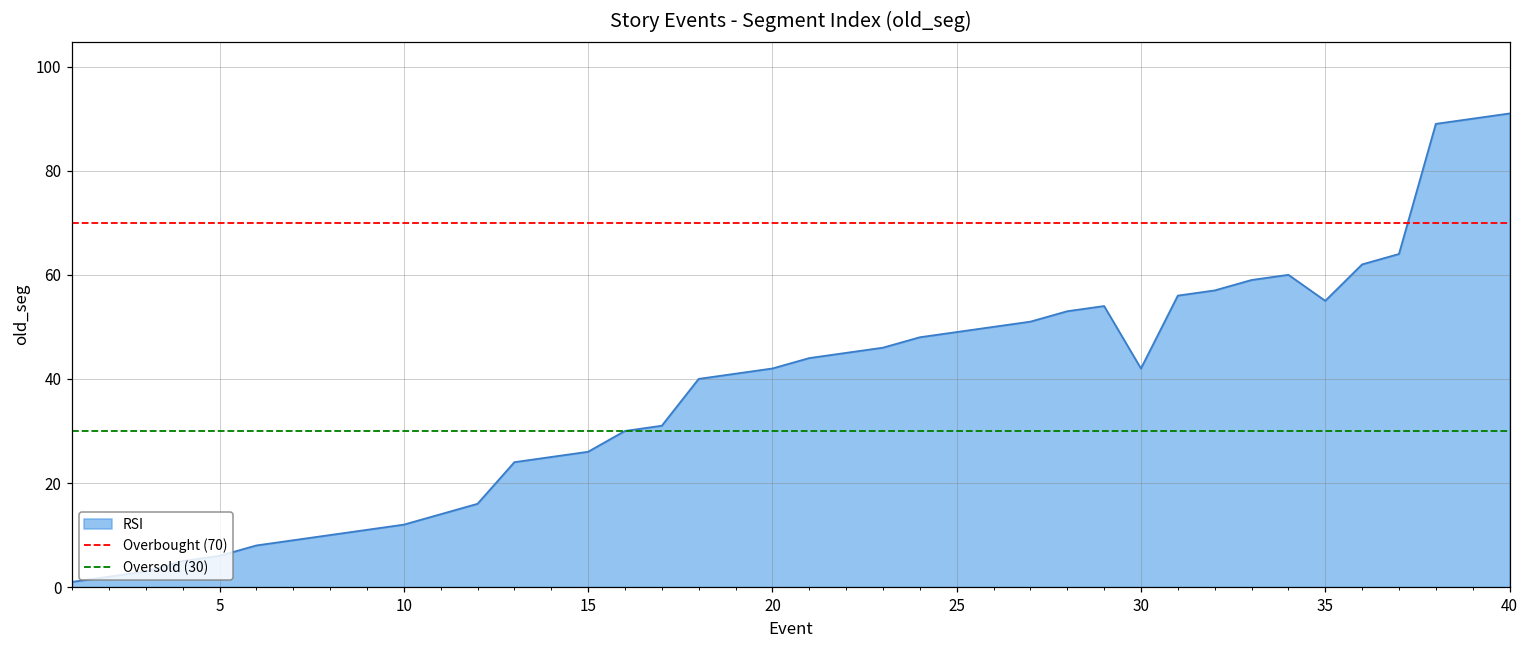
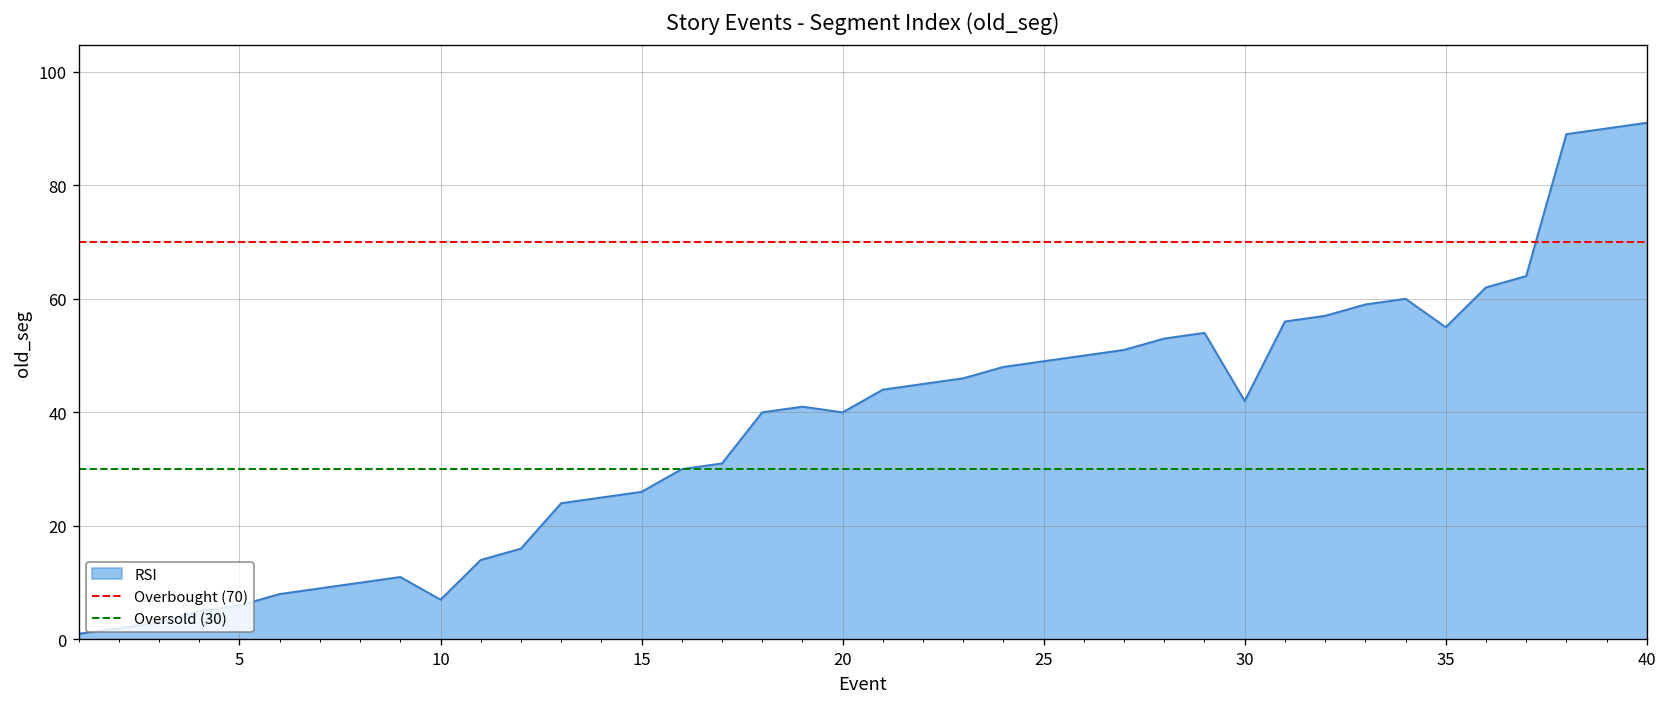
  {
-   "10": 12,
+   "10": 7,
    "15": 26,
-   "20": 42,
+   "20": 40,
    "25": 49,
    "30": 42,
    "35": 55,
    "40": 91
  }
